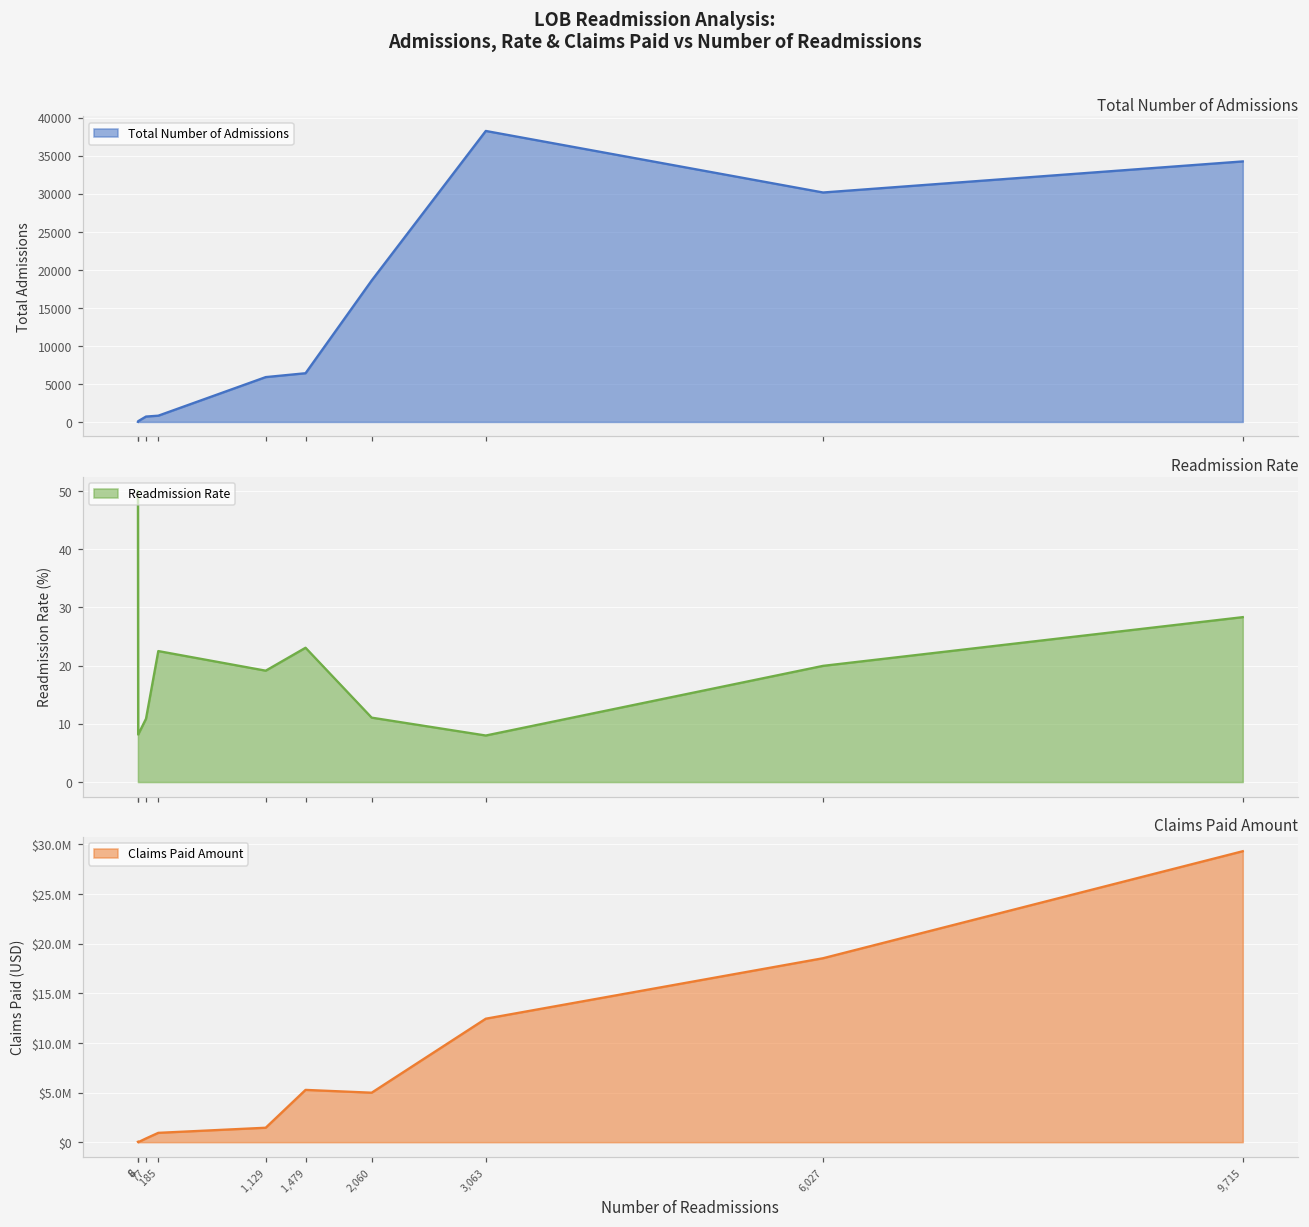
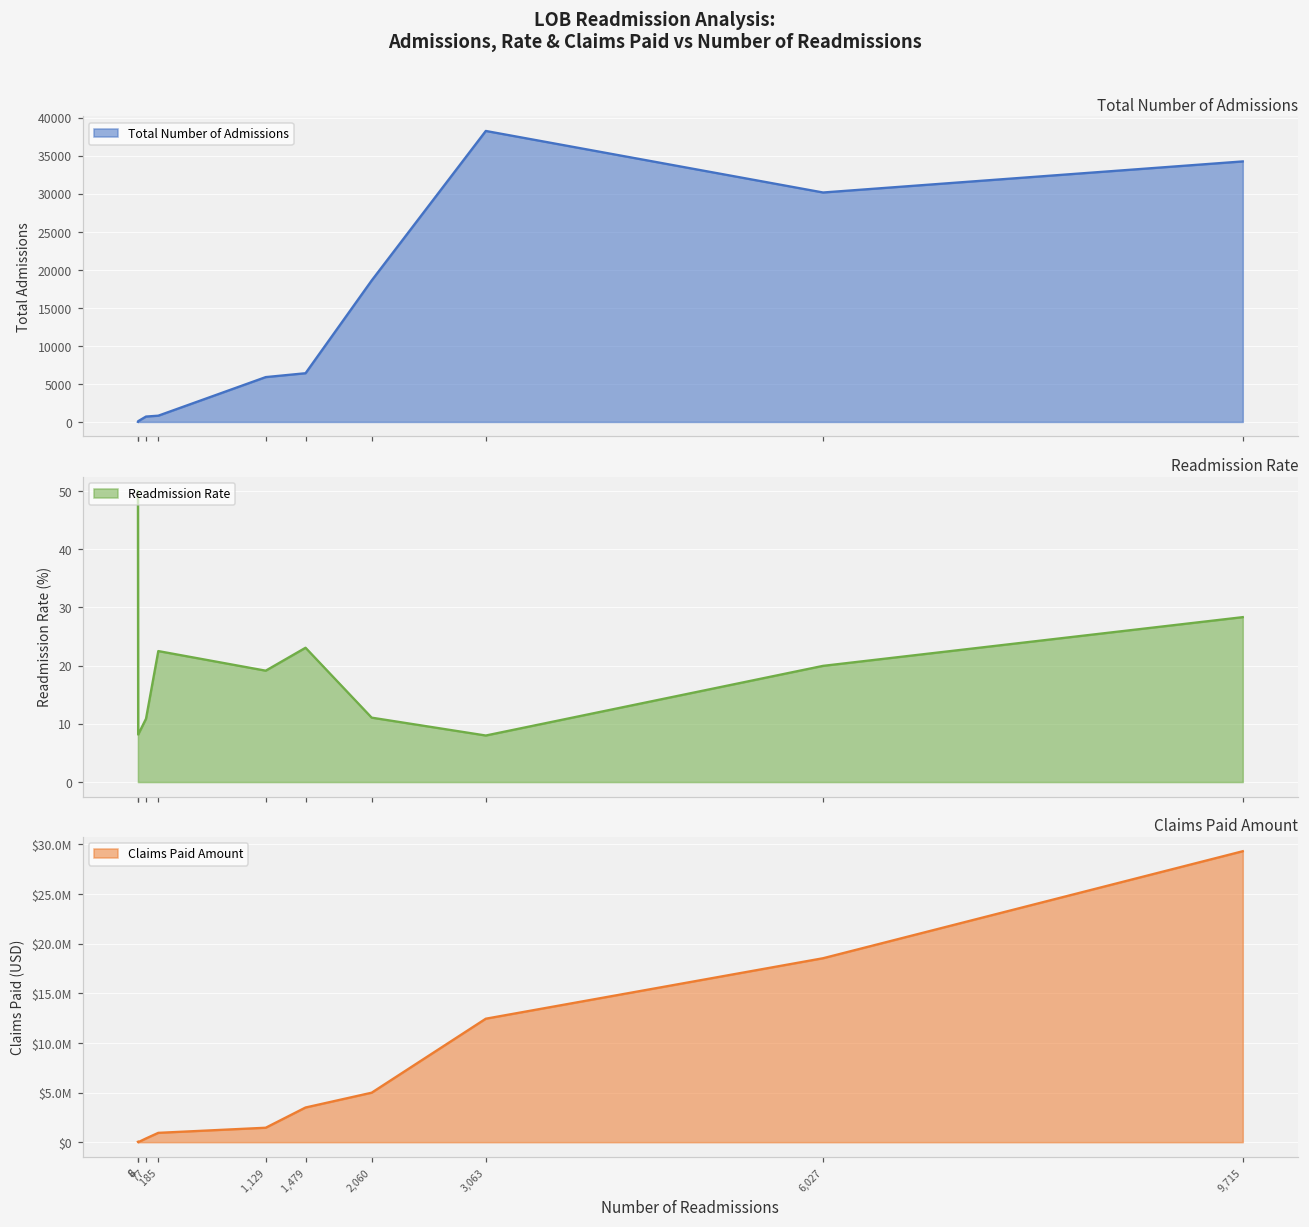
  {
    "Claims Paid Amount": {
      "6": "$0",
      "8": "$0",
      "77": "$0",
      "185": "$1000000",
      "1,129": "$1000000",
-     "1,479": "$5000000",
+     "1,479": "$3000000",
      "2,060": "$5000000",
      "3,063": "$12000000",
      "6,027": "$19000000",
      "9,715": "$29000000"
    }
  }
